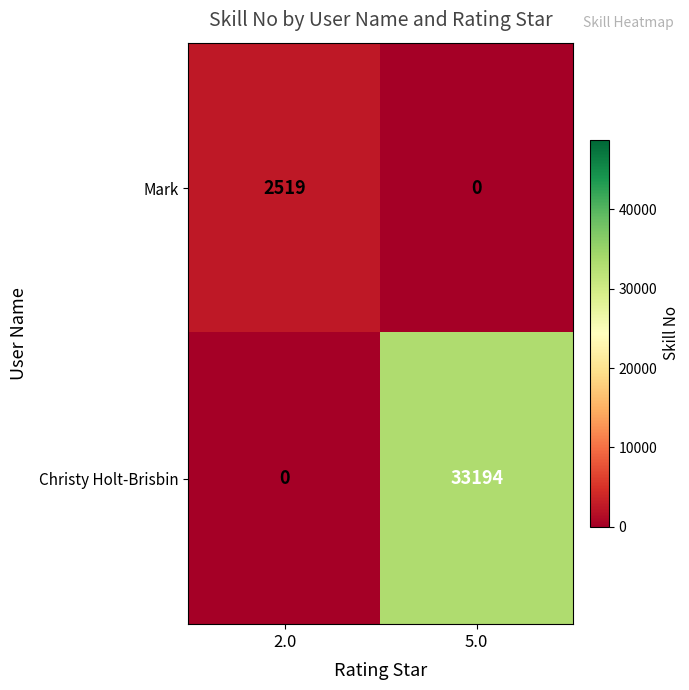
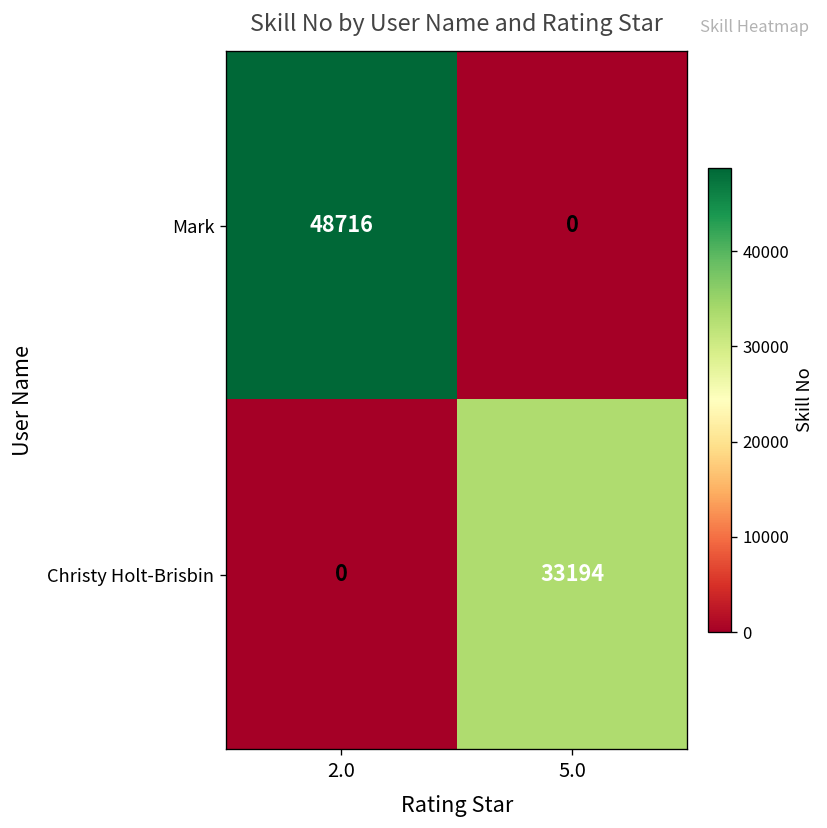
  {
    "Mark": {
-     "2.0": 2519,
+     "2.0": 48716,
      "5.0": 0
    },
    "Christy Holt-Brisbin": {
      "2.0": 0,
      "5.0": 33194
    }
  }
